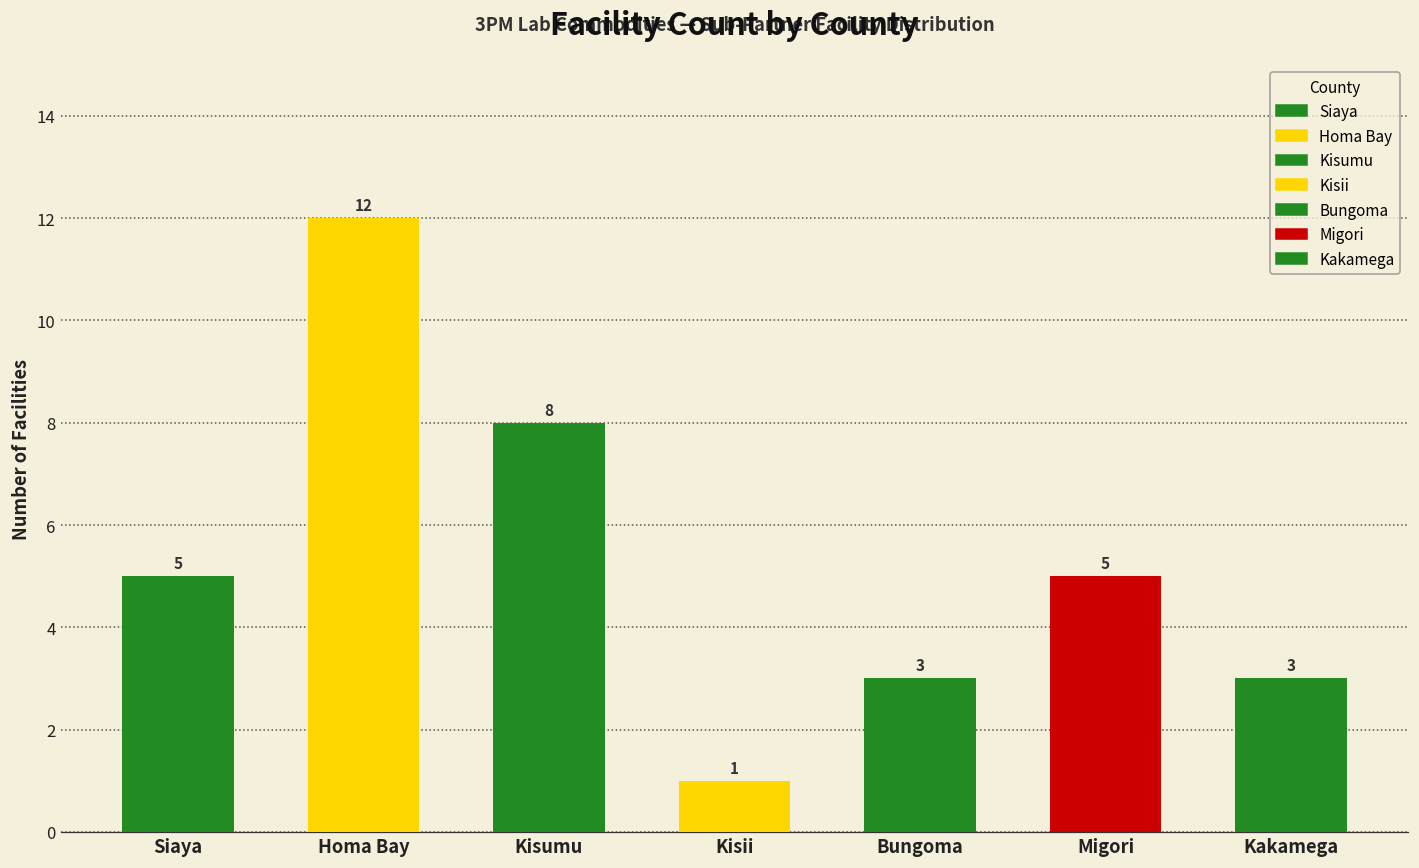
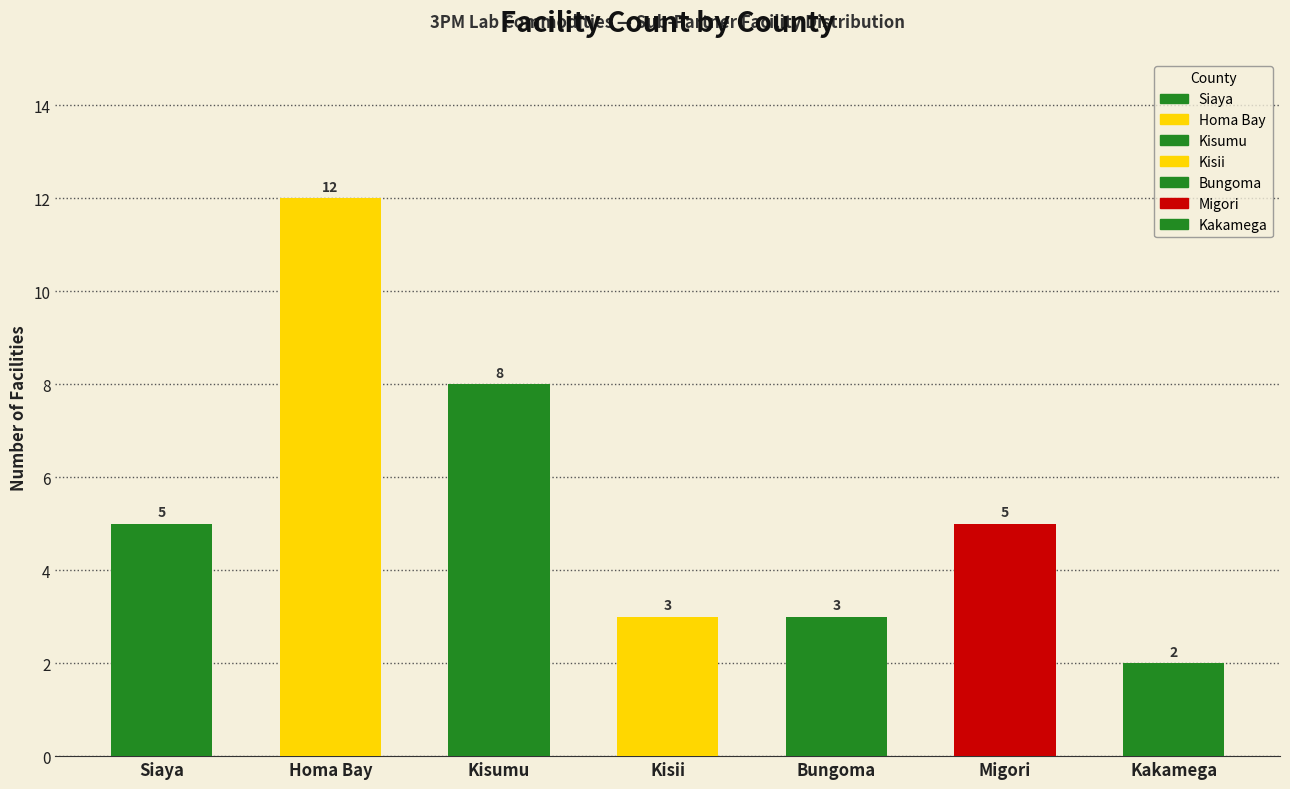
  {
    "Siaya": 5,
    "Homa Bay": 12,
    "Kisumu": 8,
-   "Kisii": 1,
+   "Kisii": 3,
    "Bungoma": 3,
    "Migori": 5,
-   "Kakamega": 3
+   "Kakamega": 2
  }
